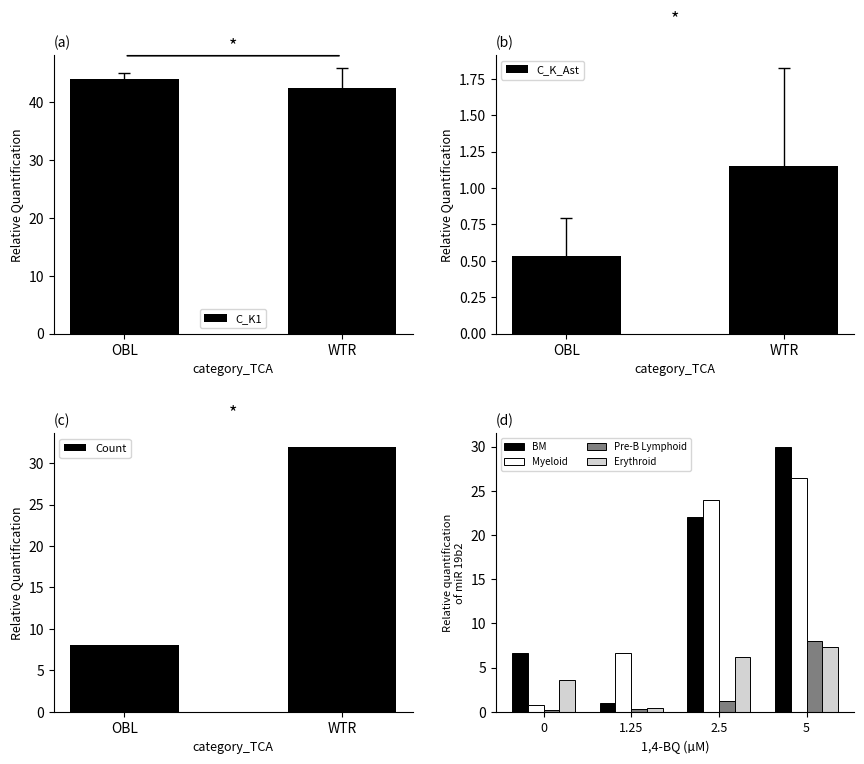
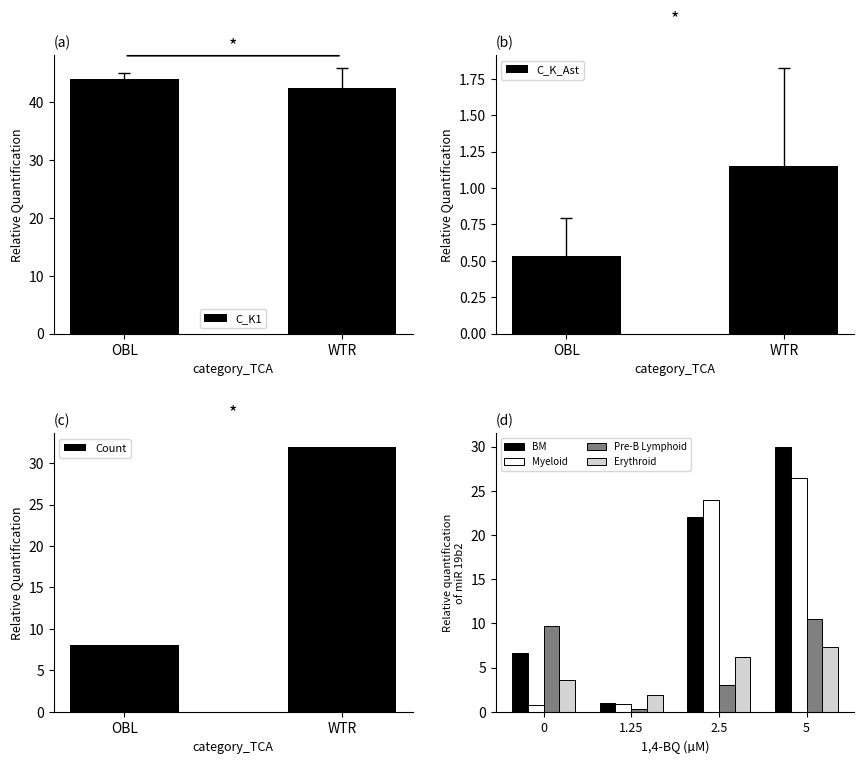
  {
    "(a)": {
      "C_K1": {
        "OBL": 44,
        "WTR": 42
      }
    },
    "(b)": {
      "C_K_Ast": {
        "OBL": 0.53,
        "WTR": 1.15
      }
    },
    "(c)": {
      "OBL": 8,
      "WTR": 32
    },
    "(d)": {
      "BM": {
        "0": 7,
        "1.25": 1,
        "2.5": 22,
        "5": 30
      },
      "Myeloid": {
        "0": 1,
-       "1.25": 7,
+       "1.25": 1,
        "2.5": 24,
        "5": 26
      },
      "Pre-B Lymphoid": {
-       "0": 0,
+       "0": 10,
        "1.25": 0,
-       "2.5": 1,
-       "5": 8
+       "2.5": 3,
+       "5": 11
      },
      "Erythroid": {
        "0": 4,
-       "1.25": 0,
+       "1.25": 2,
        "2.5": 6,
        "5": 7
      }
    }
  }
